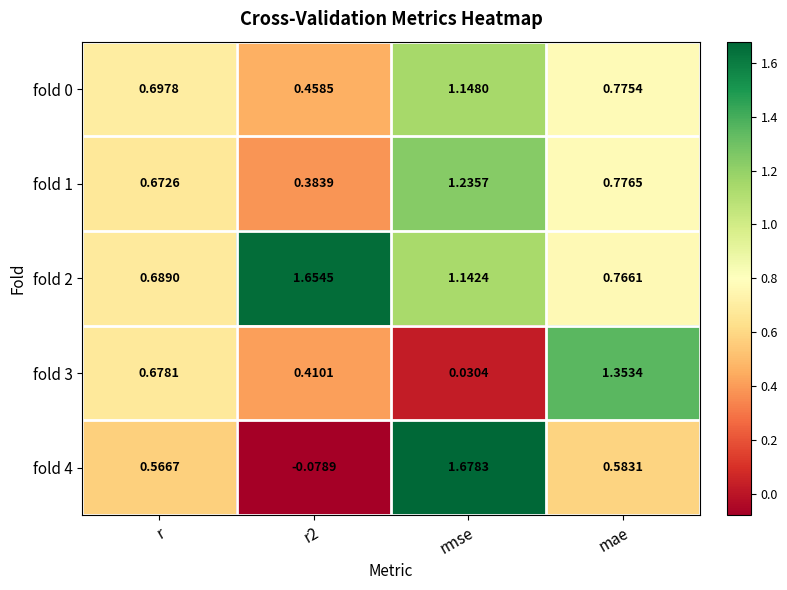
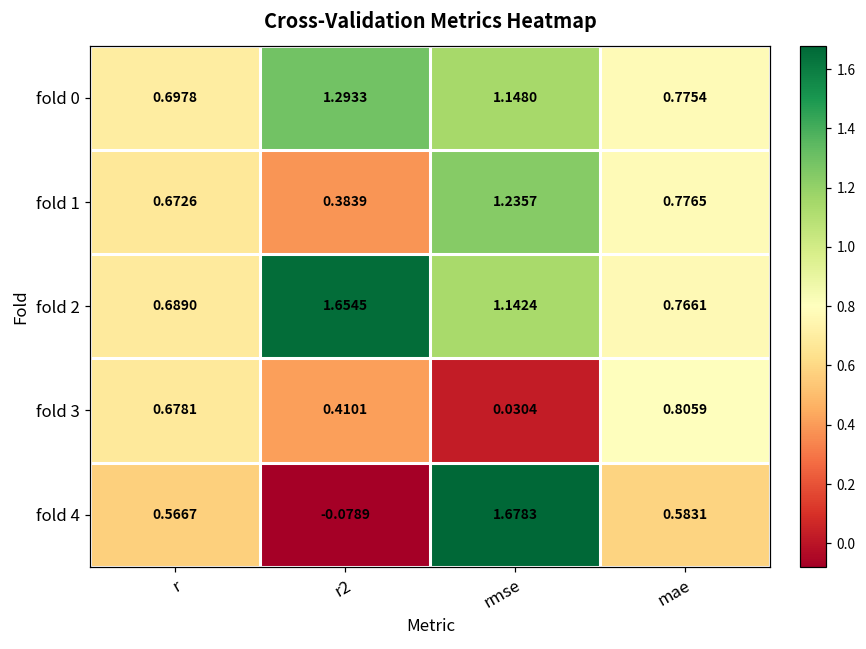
  {
    "fold 0": {
      "r": 0.6978,
-     "r2": 0.4585,
+     "r2": 1.2933,
      "rmse": 1.1480,
      "mae": 0.7754
    },
    "fold 1": {
      "r": 0.6726,
      "r2": 0.3839,
      "rmse": 1.2357,
      "mae": 0.7765
    },
    "fold 2": {
      "r": 0.6890,
      "r2": 1.6545,
      "rmse": 1.1424,
      "mae": 0.7661
    },
    "fold 3": {
      "r": 0.6781,
      "r2": 0.4101,
      "rmse": 0.0304,
-     "mae": 1.3534
+     "mae": 0.8059
    },
    "fold 4": {
      "r": 0.5667,
      "r2": -0.0789,
      "rmse": 1.6783,
      "mae": 0.5831
    }
  }
